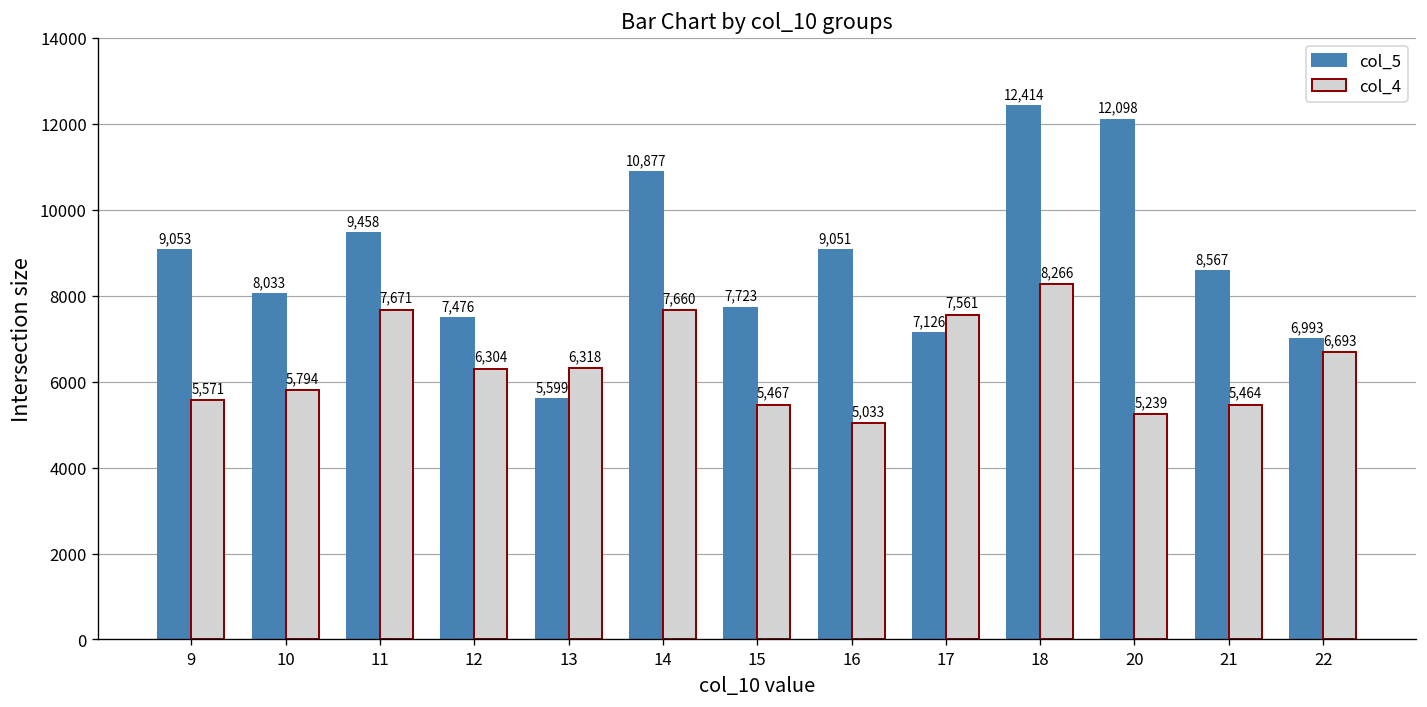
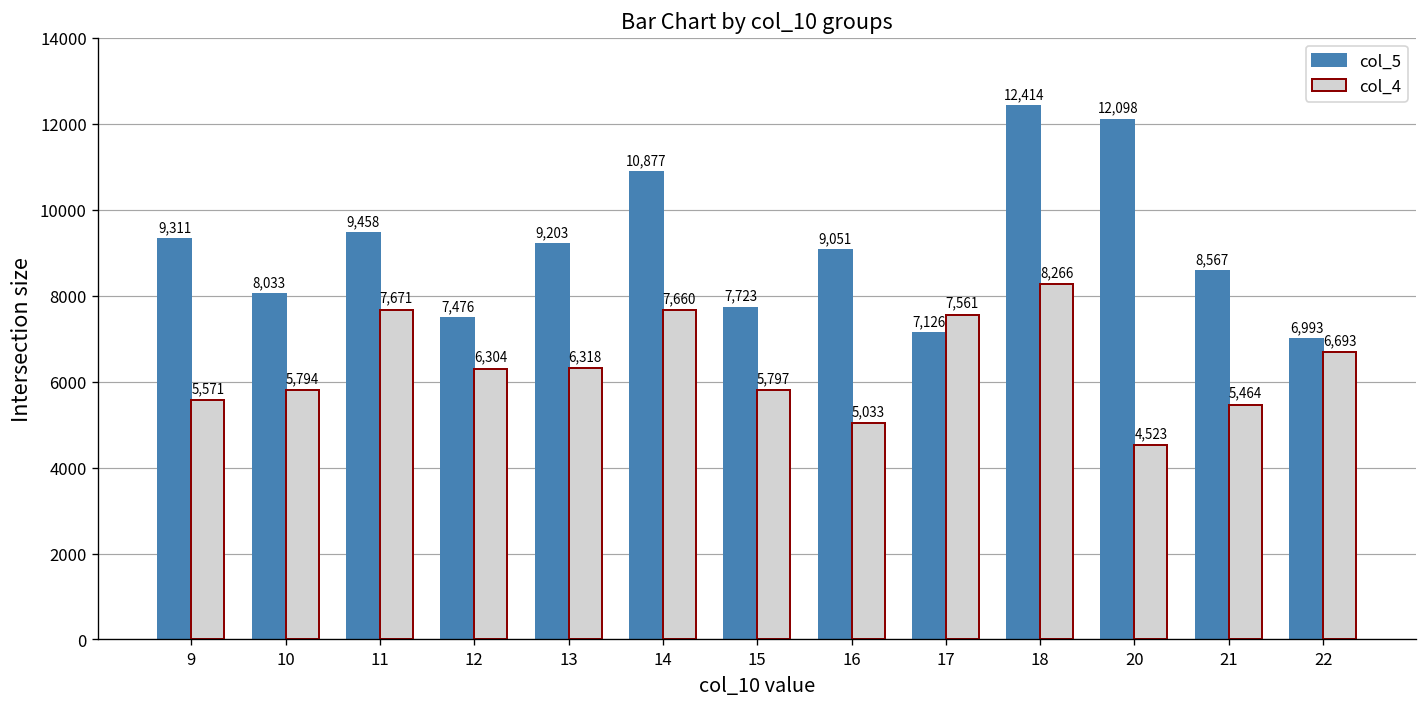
  {
    "col_5": {
-     "9": "9,053",
+     "9": "9,311",
      "10": "8,033",
      "11": "9,458",
      "12": "7,476",
-     "13": "5,599",
+     "13": "9,203",
      "14": "10,877",
      "15": "7,723",
      "16": "9,051",
      "17": "7,126",
      "18": "12,414",
      "20": "12,098",
      "21": "8,567",
      "22": "6,993"
    },
    "col_4": {
      "9": "5,571",
      "10": "5,794",
      "11": "7,671",
      "12": "6,304",
      "13": "6,318",
      "14": "7,660",
-     "15": "5,467",
+     "15": "5,797",
      "16": "5,033",
      "17": "7,561",
      "18": "8,266",
-     "20": "5,239",
+     "20": "4,523",
      "21": "5,464",
      "22": "6,693"
    }
  }
